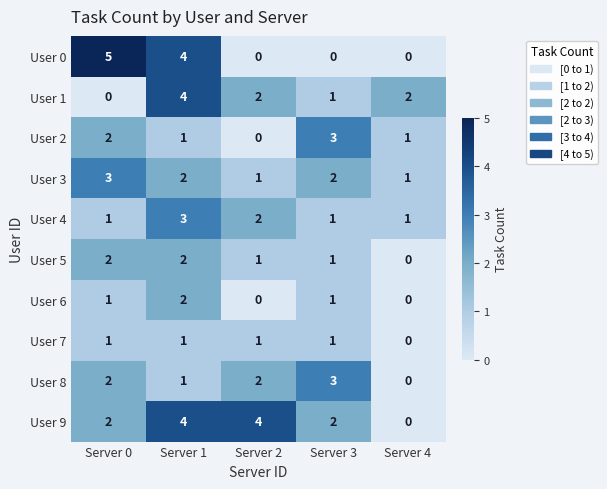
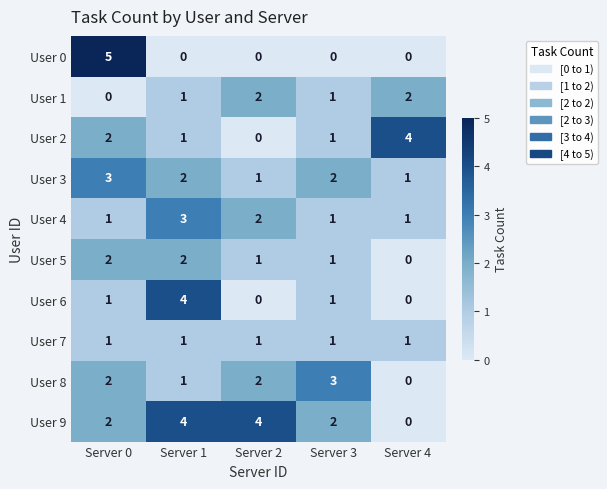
  {
    "User 0": {
      "Server 0": 5,
-     "Server 1": 4,
+     "Server 1": 0,
      "Server 2": 0,
      "Server 3": 0,
      "Server 4": 0
    },
    "User 1": {
      "Server 0": 0,
-     "Server 1": 4,
+     "Server 1": 1,
      "Server 2": 2,
      "Server 3": 1,
      "Server 4": 2
    },
    "User 2": {
      "Server 0": 2,
      "Server 1": 1,
      "Server 2": 0,
-     "Server 3": 3,
-     "Server 4": 1
+     "Server 3": 1,
+     "Server 4": 4
    },
    "User 3": {
      "Server 0": 3,
      "Server 1": 2,
      "Server 2": 1,
      "Server 3": 2,
      "Server 4": 1
    },
    "User 4": {
      "Server 0": 1,
      "Server 1": 3,
      "Server 2": 2,
      "Server 3": 1,
      "Server 4": 1
    },
    "User 5": {
      "Server 0": 2,
      "Server 1": 2,
      "Server 2": 1,
      "Server 3": 1,
      "Server 4": 0
    },
    "User 6": {
      "Server 0": 1,
-     "Server 1": 2,
+     "Server 1": 4,
      "Server 2": 0,
      "Server 3": 1,
      "Server 4": 0
    },
    "User 7": {
      "Server 0": 1,
      "Server 1": 1,
      "Server 2": 1,
      "Server 3": 1,
-     "Server 4": 0
+     "Server 4": 1
    },
    "User 8": {
      "Server 0": 2,
      "Server 1": 1,
      "Server 2": 2,
      "Server 3": 3,
      "Server 4": 0
    },
    "User 9": {
      "Server 0": 2,
      "Server 1": 4,
      "Server 2": 4,
      "Server 3": 2,
      "Server 4": 0
    }
  }
